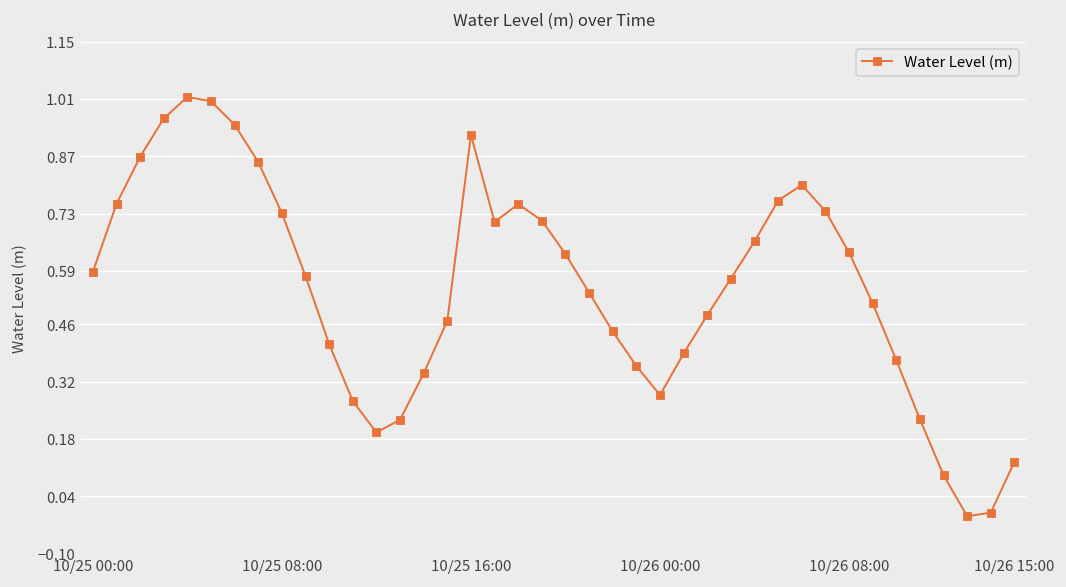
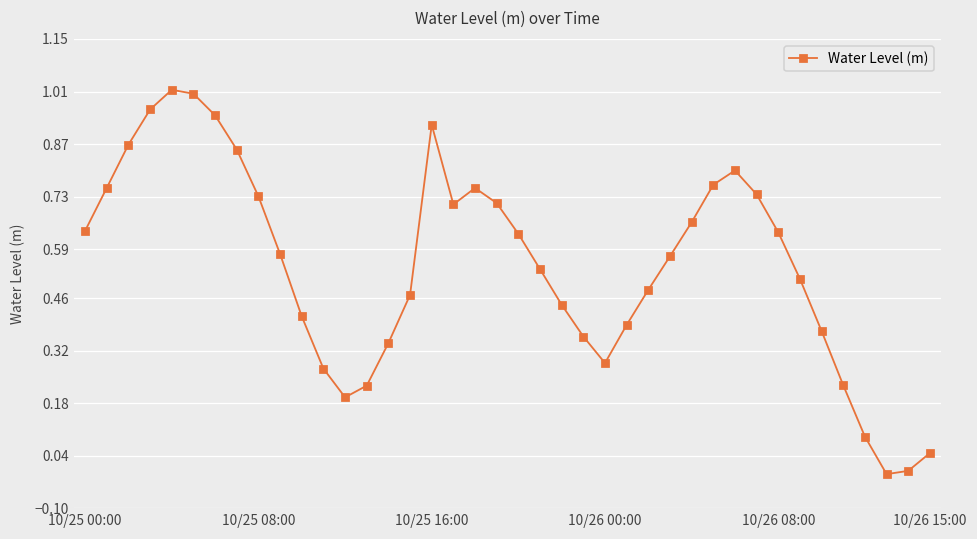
  {
-   "10/25 00:00": 0.59,
+   "10/25 00:00": 0.64,
    "10/25 08:00": 0.73,
    "10/25 16:00": 0.92,
    "10/26 00:00": 0.29,
    "10/26 08:00": 0.64,
-   "10/26 15:00": 0.12
+   "10/26 15:00": 0.05
  }
